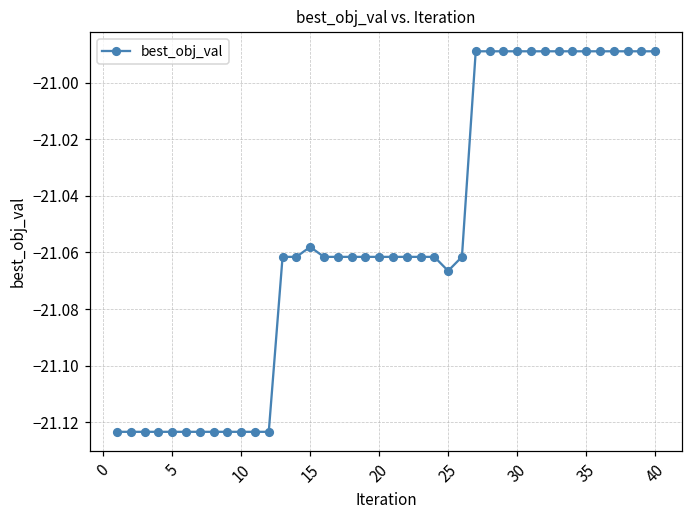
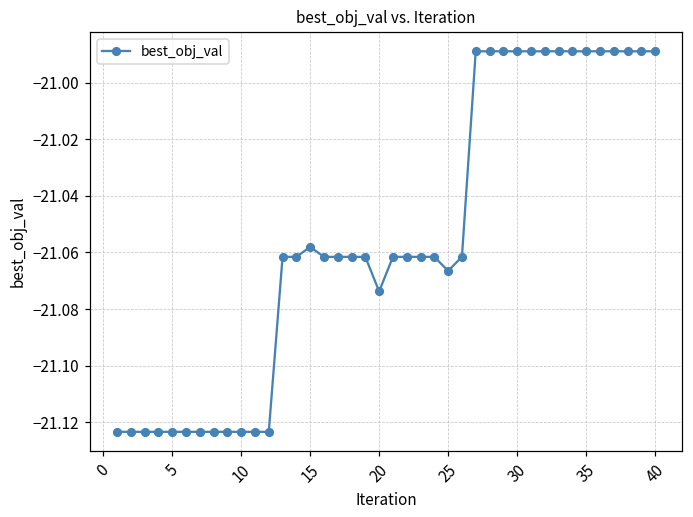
  {
    "5": -21.123,
    "10": -21.123,
    "15": -21.058,
-   "20": -21.062,
+   "20": -21.074,
    "25": -21.066,
    "30": -20.989,
    "35": -20.989,
    "40": -20.989
  }
